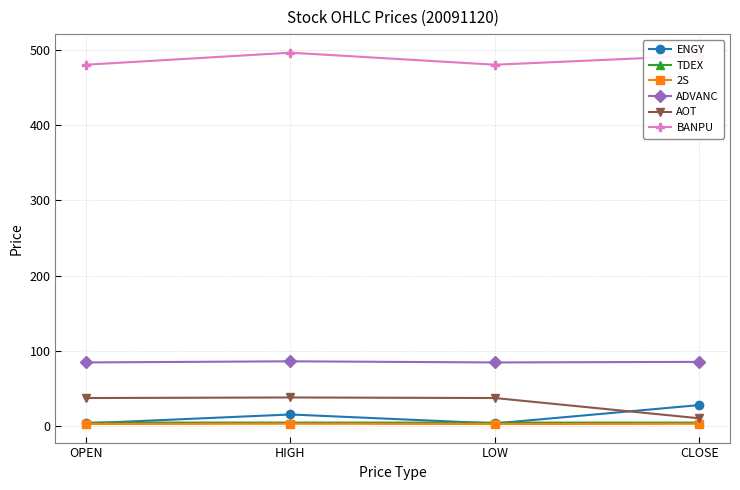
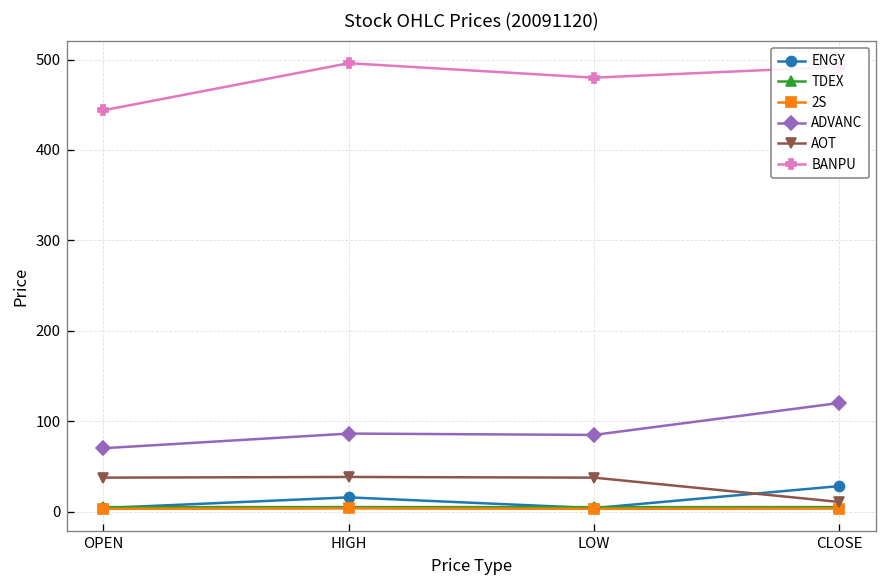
  {
    "ENGY": {
      "HIGH": 20,
      "CLOSE": 30
    },
    "ADVANC": {
-     "OPEN": 80,
+     "OPEN": 70,
      "HIGH": 90,
      "LOW": 80,
-     "CLOSE": 90
+     "CLOSE": 120
    },
    "AOT": {
      "OPEN": 40,
      "HIGH": 40,
      "LOW": 40,
      "CLOSE": 10
    },
    "BANPU": {
-     "OPEN": 480,
+     "OPEN": 440,
      "HIGH": 500,
      "LOW": 480
    }
  }
